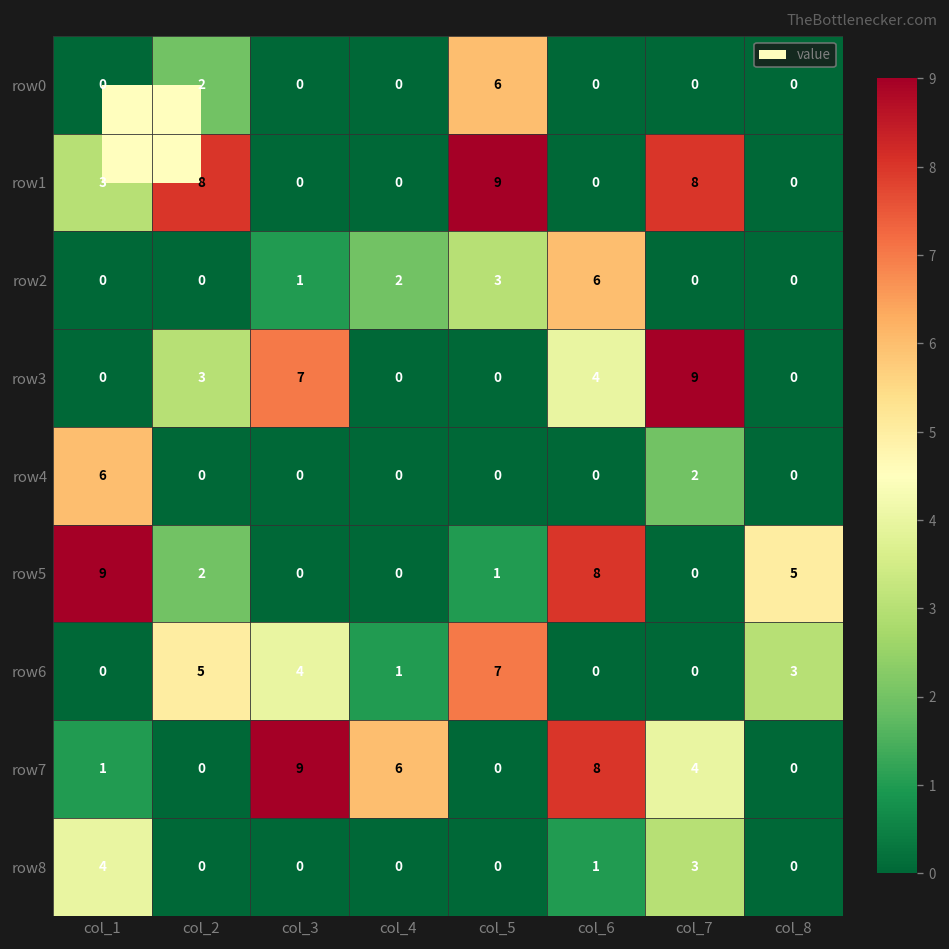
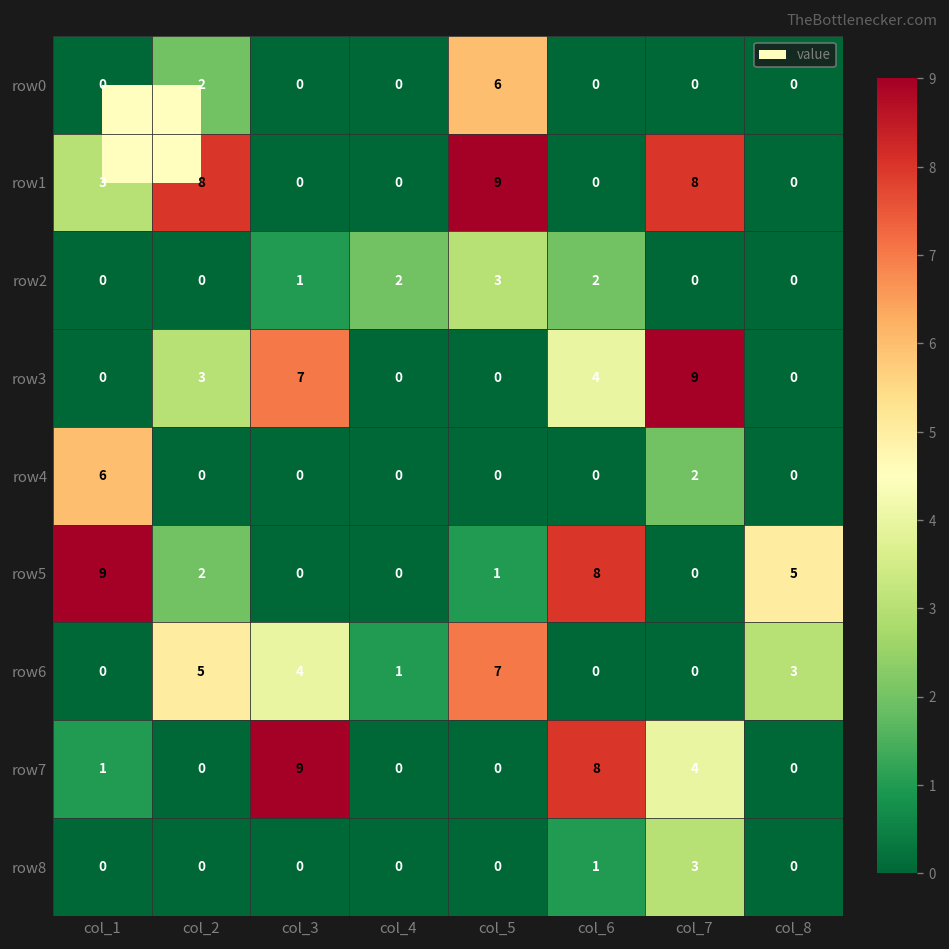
  {
    "row0": {
      "col_3": 0,
      "col_4": 0,
      "col_5": 6,
      "col_6": 0,
      "col_7": 0,
      "col_8": 0
    },
    "row1": {
      "col_3": 0,
      "col_4": 0,
      "col_5": 9,
      "col_6": 0,
      "col_7": 8,
      "col_8": 0
    },
    "row2": {
      "col_1": 0,
      "col_2": 0,
      "col_3": 1,
      "col_4": 2,
      "col_5": 3,
-     "col_6": 6,
+     "col_6": 2,
      "col_7": 0,
      "col_8": 0
    },
    "row3": {
      "col_1": 0,
      "col_2": 3,
      "col_3": 7,
      "col_4": 0,
      "col_5": 0,
      "col_6": 4,
      "col_7": 9,
      "col_8": 0
    },
    "row4": {
      "col_1": 6,
      "col_2": 0,
      "col_3": 0,
      "col_4": 0,
      "col_5": 0,
      "col_6": 0,
      "col_7": 2,
      "col_8": 0
    },
    "row5": {
      "col_1": 9,
      "col_2": 2,
      "col_3": 0,
      "col_4": 0,
      "col_5": 1,
      "col_6": 8,
      "col_7": 0,
      "col_8": 5
    },
    "row6": {
      "col_1": 0,
      "col_2": 5,
      "col_3": 4,
      "col_4": 1,
      "col_5": 7,
      "col_6": 0,
      "col_7": 0,
      "col_8": 3
    },
    "row7": {
      "col_1": 1,
      "col_2": 0,
      "col_3": 9,
-     "col_4": 6,
+     "col_4": 0,
      "col_5": 0,
      "col_6": 8,
      "col_7": 4,
      "col_8": 0
    },
    "row8": {
-     "col_1": 4,
+     "col_1": 0,
      "col_2": 0,
      "col_3": 0,
      "col_4": 0,
      "col_5": 0,
      "col_6": 1,
      "col_7": 3,
      "col_8": 0
    }
  }
